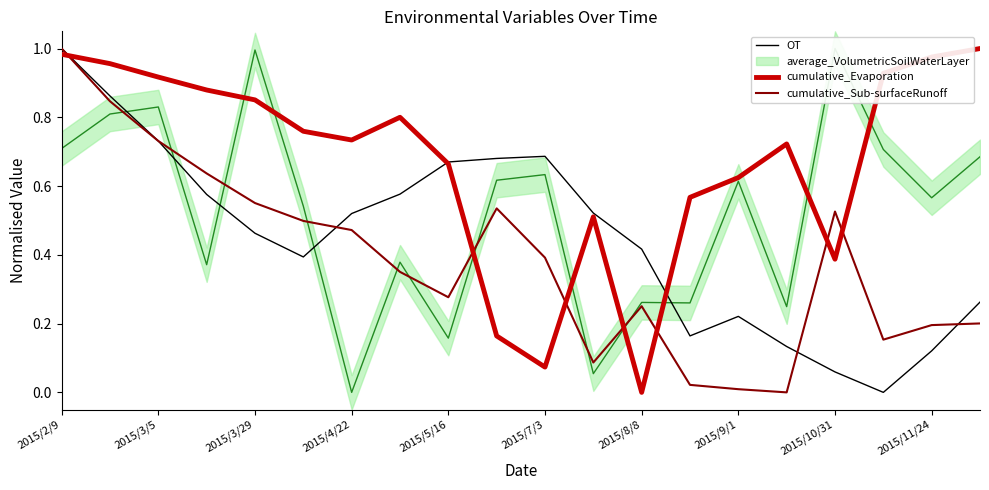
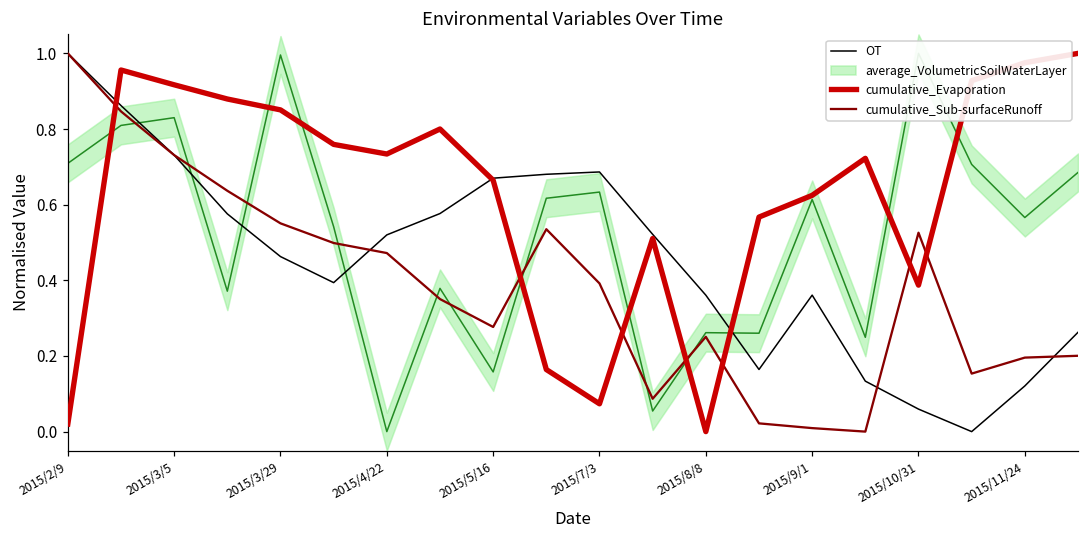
  {
    "OT": {
      "2015/3/29": 0.46,
      "2015/4/22": 0.52,
-     "2015/8/8": 0.42,
-     "2015/9/1": 0.22,
+     "2015/8/8": 0.36,
+     "2015/9/1": 0.36,
      "2015/10/31": 0.06,
      "2015/11/24": 0.12
    },
    "cumulative_Evaporation": {
-     "2015/2/9": 0.98,
+     "2015/2/9": 0.02,
      "2015/3/5": 0.92,
      "2015/3/29": 0.85,
      "2015/4/22": 0.73,
      "2015/7/3": 0.07,
      "2015/8/8": 0.00,
      "2015/9/1": 0.62,
      "2015/10/31": 0.39
    },
    "cumulative_Sub-surfaceRunoff": {
      "2015/3/29": 0.55,
      "2015/4/22": 0.47,
      "2015/5/16": 0.28,
      "2015/7/3": 0.39,
      "2015/8/8": 0.25,
      "2015/9/1": 0.01,
      "2015/10/31": 0.53,
      "2015/11/24": 0.20
    }
  }
